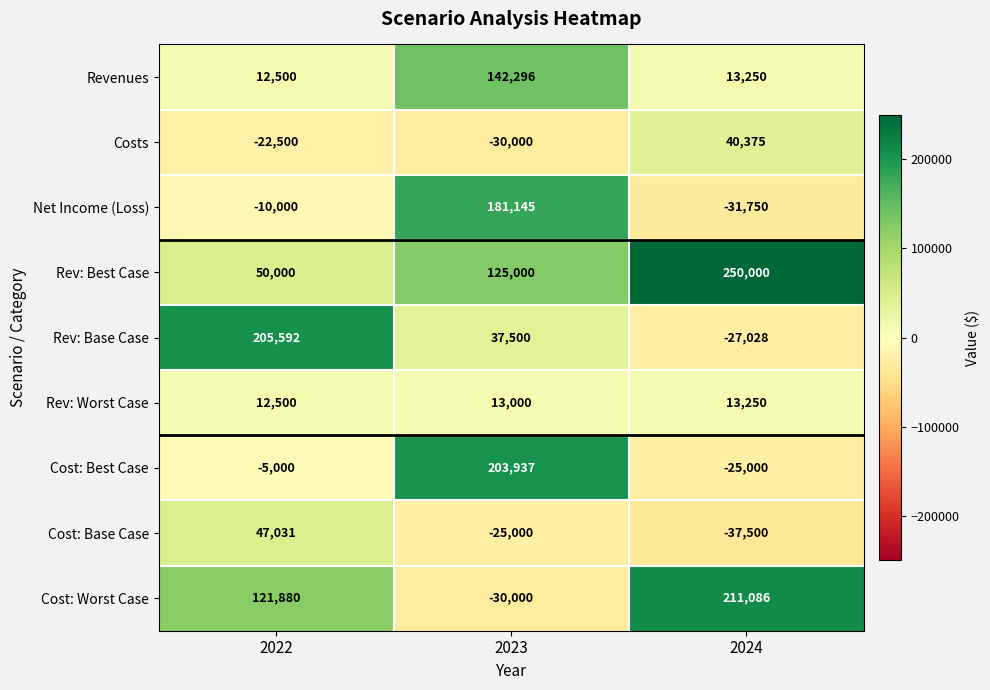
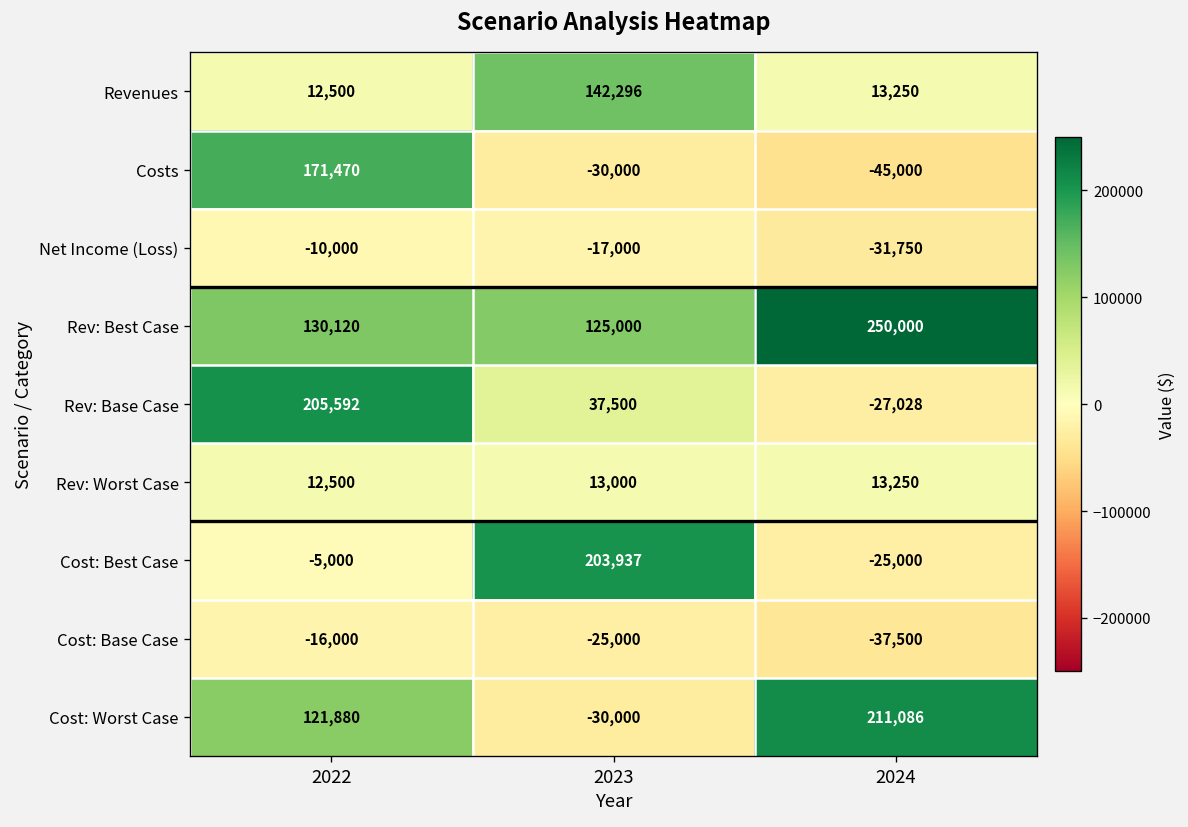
  {
    "Revenues": {
      "2022": "12,500",
      "2023": "142,296",
      "2024": "13,250"
    },
    "Costs": {
-     "2022": "-22,500",
+     "2022": "171,470",
      "2023": "-30,000",
-     "2024": "40,375"
+     "2024": "-45,000"
    },
    "Net Income (Loss)": {
      "2022": "-10,000",
-     "2023": "181,145",
+     "2023": "-17,000",
      "2024": "-31,750"
    },
    "Rev: Best Case": {
-     "2022": "50,000",
+     "2022": "130,120",
      "2023": "125,000",
      "2024": "250,000"
    },
    "Rev: Base Case": {
      "2022": "205,592",
      "2023": "37,500",
      "2024": "-27,028"
    },
    "Rev: Worst Case": {
      "2022": "12,500",
      "2023": "13,000",
      "2024": "13,250"
    },
    "Cost: Best Case": {
      "2022": "-5,000",
      "2023": "203,937",
      "2024": "-25,000"
    },
    "Cost: Base Case": {
-     "2022": "47,031",
+     "2022": "-16,000",
      "2023": "-25,000",
      "2024": "-37,500"
    },
    "Cost: Worst Case": {
      "2022": "121,880",
      "2023": "-30,000",
      "2024": "211,086"
    }
  }
